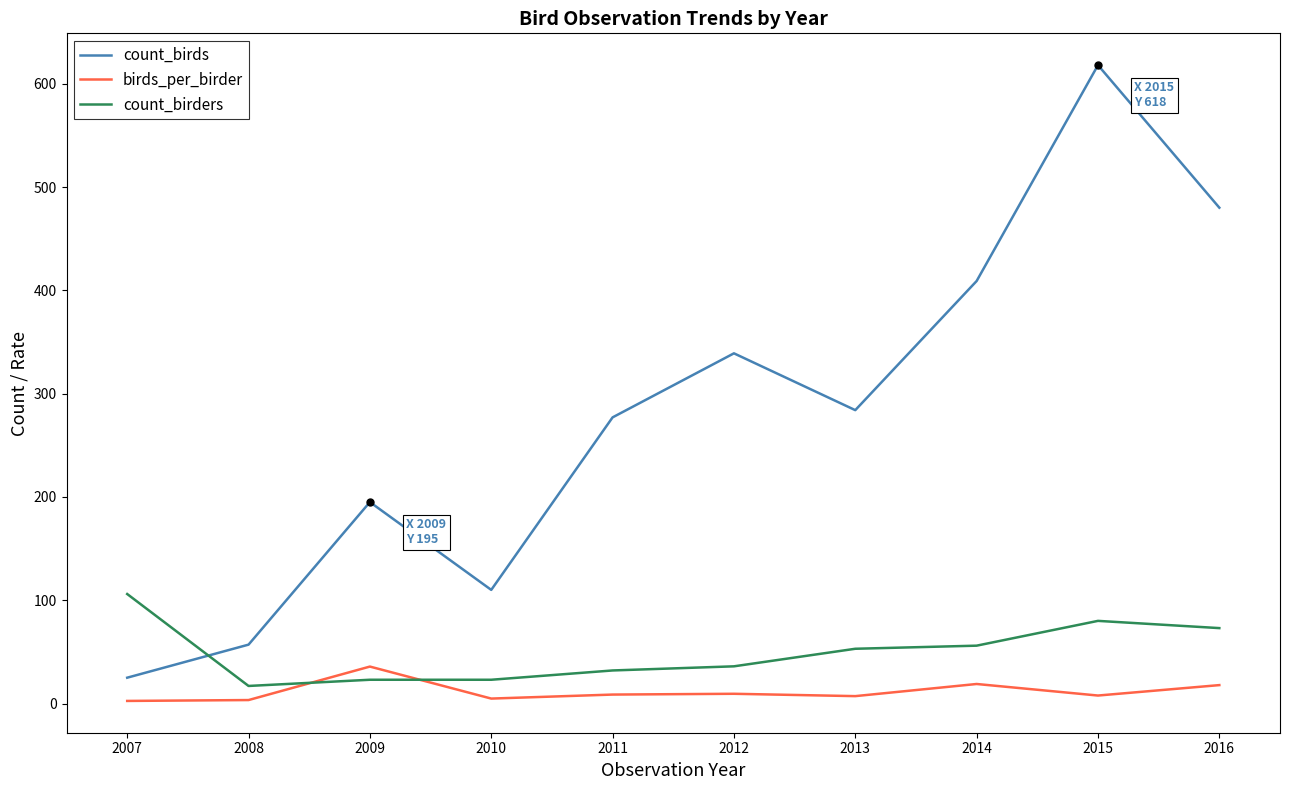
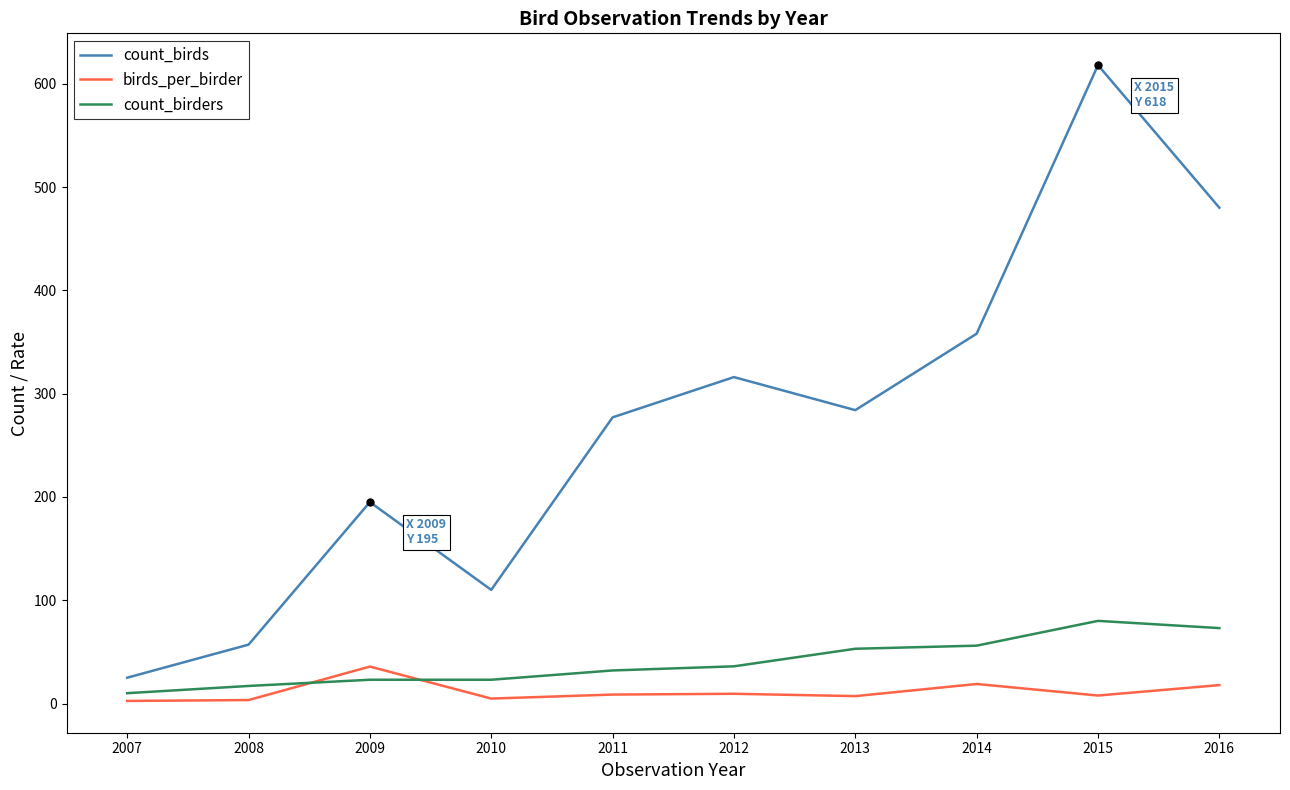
  {
    "count_birds": {
      "2007": 25,
      "2008": 57,
      "2010": 110,
      "2011": 277,
-     "2012": 339,
+     "2012": 316,
      "2013": 284,
-     "2014": 409,
+     "2014": 358,
      "2016": 480
    },
    "birds_per_birder": {
      "2007": 3,
      "2008": 3,
      "2009": 36,
      "2010": 5,
      "2011": 9,
      "2012": 9,
      "2013": 7,
      "2014": 19,
      "2015": 8,
      "2016": 18
    },
    "count_birders": {
-     "2007": 106,
+     "2007": 10,
      "2008": 17,
      "2009": 23,
      "2010": 23,
      "2011": 32,
      "2012": 36,
      "2013": 53,
      "2014": 56,
      "2015": 80,
      "2016": 73
    }
  }
